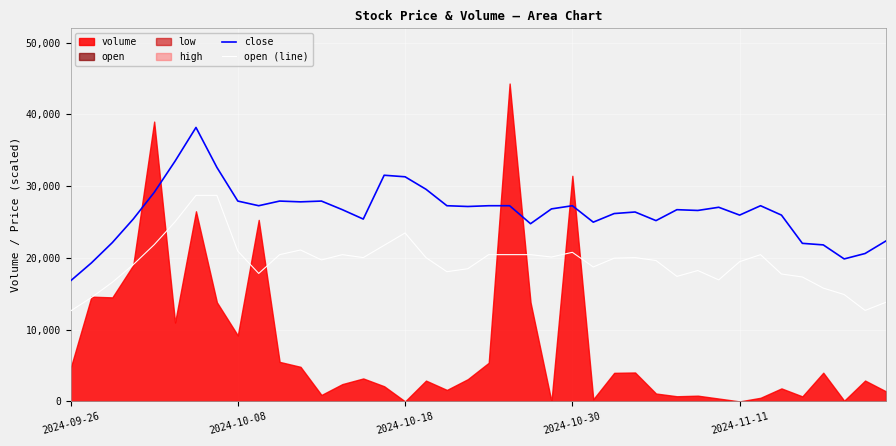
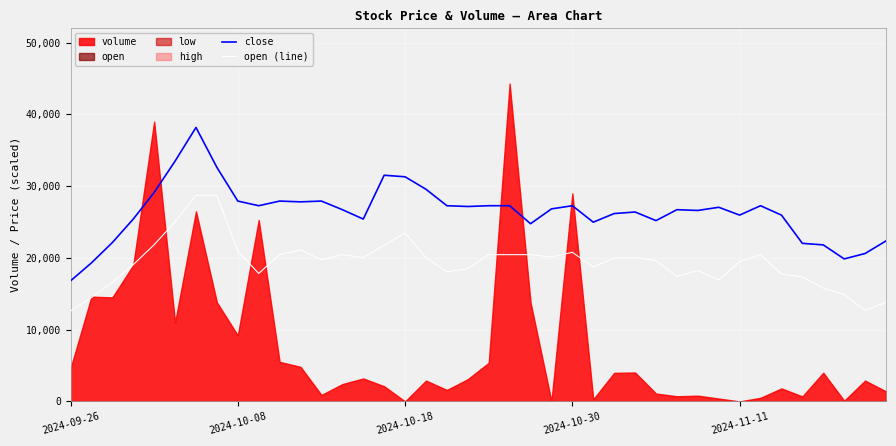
  {
    "close": {
      "2024-09-26": "17,000",
      "2024-10-08": "28,000",
      "2024-10-18": "31,000",
      "2024-10-30": "27,000",
      "2024-11-11": "26,000"
    },
    "volume": {
      "2024-09-26": "5,000",
      "2024-10-08": "9,000",
-     "2024-10-30": "31,000"
+     "2024-10-30": "29,000"
    },
    "open (line)": {
      "2024-09-26": "13,000",
      "2024-10-08": "21,000",
      "2024-10-18": "23,000",
      "2024-10-30": "21,000",
      "2024-11-11": "19,000"
    }
  }
